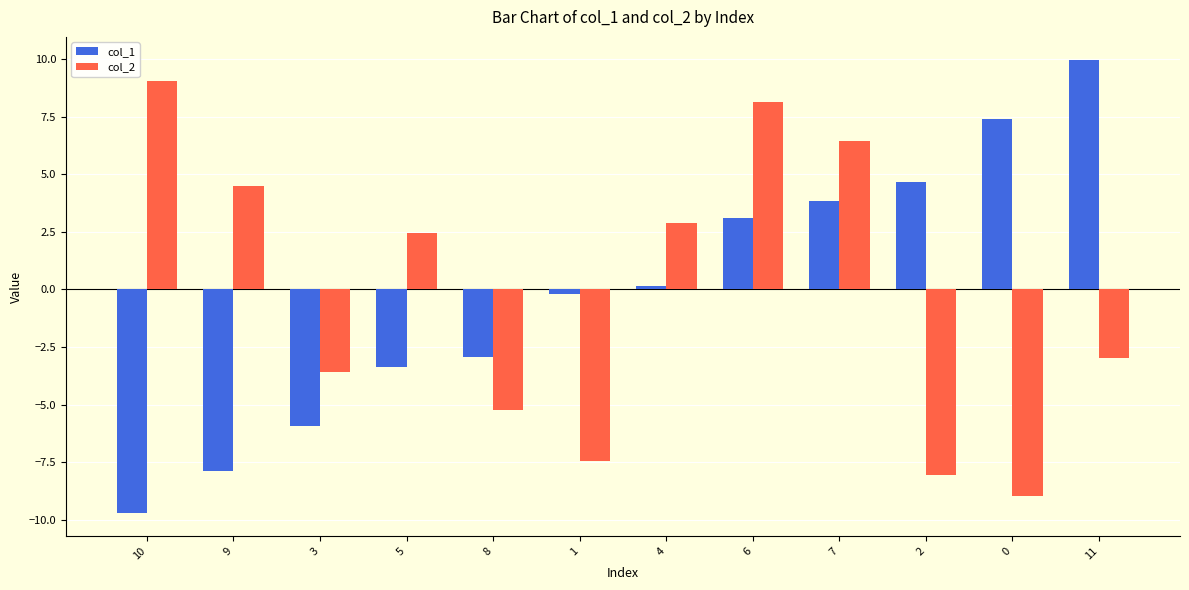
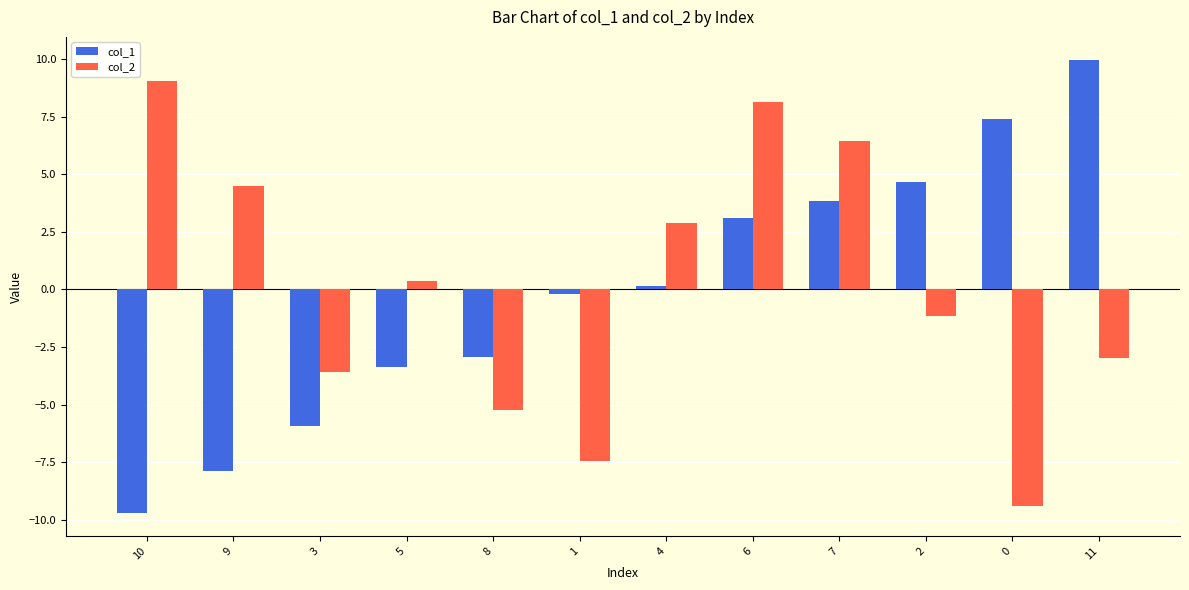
  {
    "col_1": {
      "10": -9.7,
      "9": -7.9,
      "3": -5.9,
      "5": -3.4,
      "8": -2.9,
      "1": -0.2,
      "4": 0.2,
      "6": 3.1,
      "7": 3.8,
      "2": 4.6,
      "0": 7.4,
      "11": 10.0
    },
    "col_2": {
      "10": 9.1,
      "9": 4.5,
      "3": -3.6,
-     "5": 2.5,
+     "5": 0.3,
      "8": -5.2,
      "1": -7.4,
      "4": 2.9,
      "6": 8.2,
      "7": 6.4,
-     "2": -8.0,
-     "0": -9.0,
+     "2": -1.1,
+     "0": -9.4,
      "11": -3.0
    }
  }
